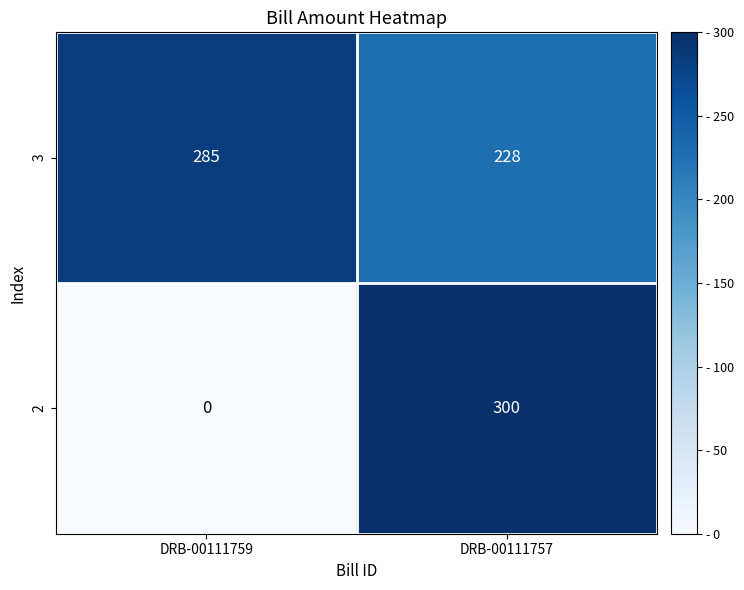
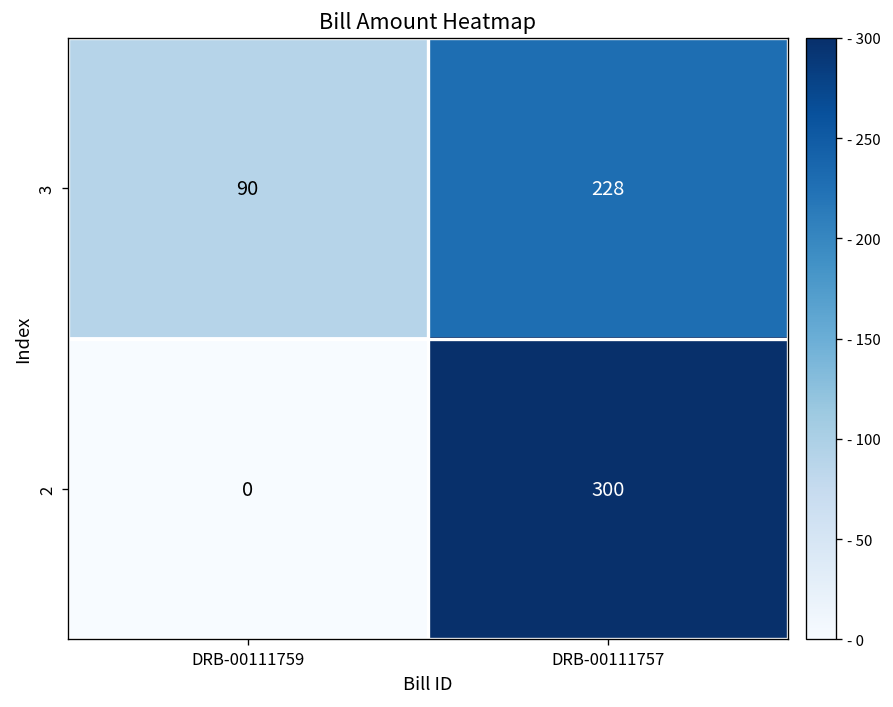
  {
    "3": {
-     "DRB-00111759": 285,
+     "DRB-00111759": 90,
      "DRB-00111757": 228
    },
    "2": {
      "DRB-00111759": 0,
      "DRB-00111757": 300
    }
  }
